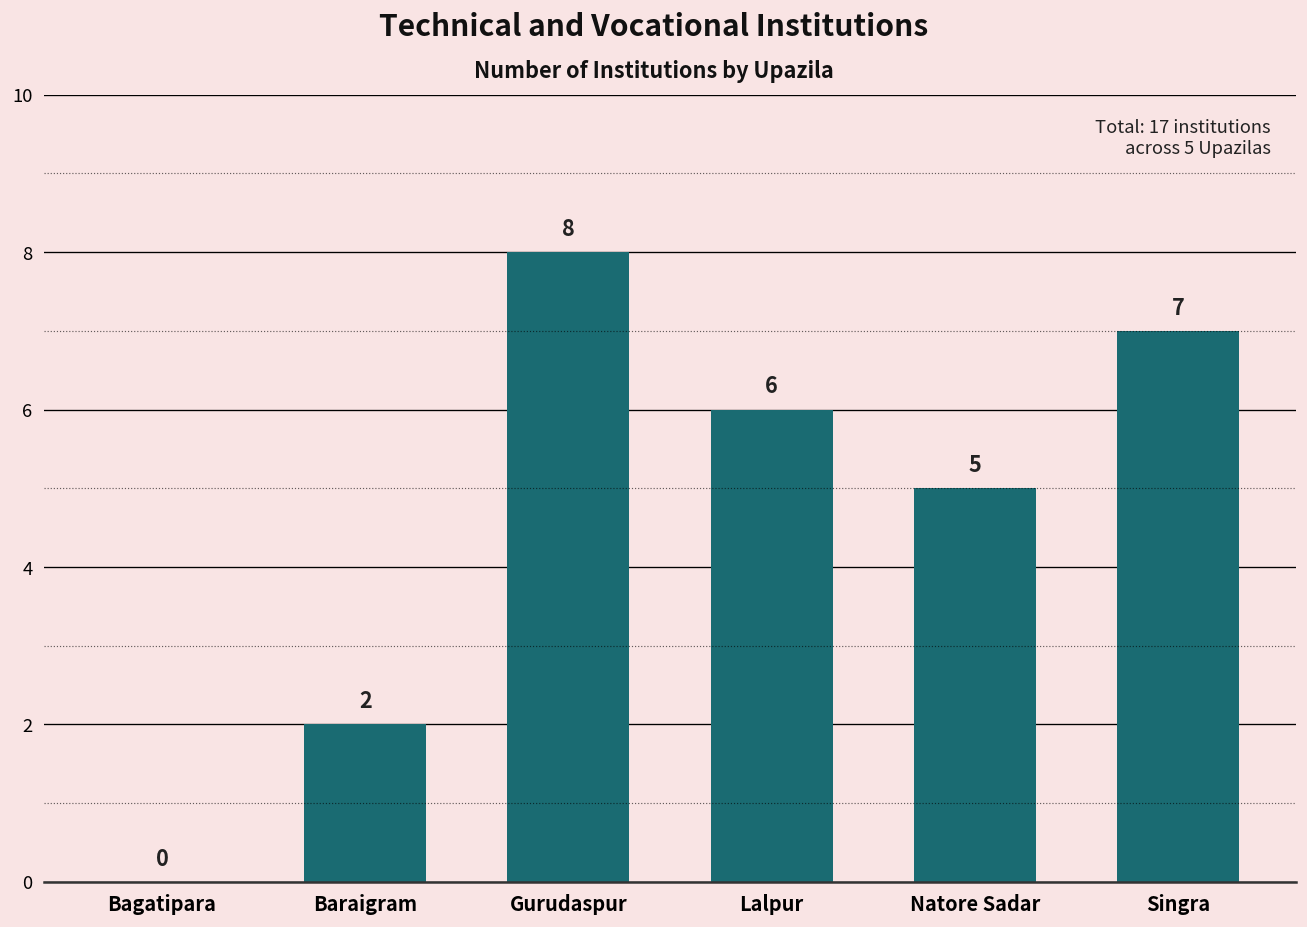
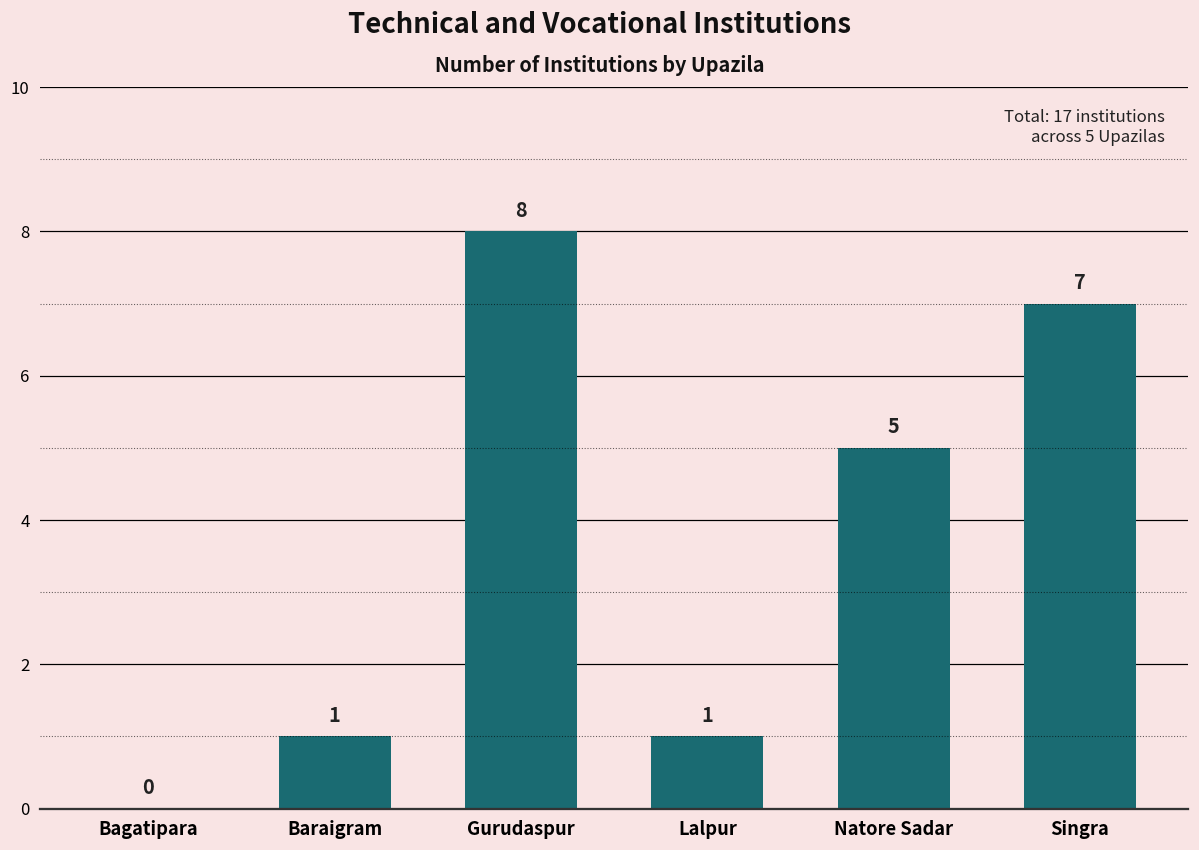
  {
    "Bagatipara": 0,
-   "Baraigram": 2,
+   "Baraigram": 1,
    "Gurudaspur": 8,
-   "Lalpur": 6,
+   "Lalpur": 1,
    "Natore Sadar": 5,
    "Singra": 7
  }
